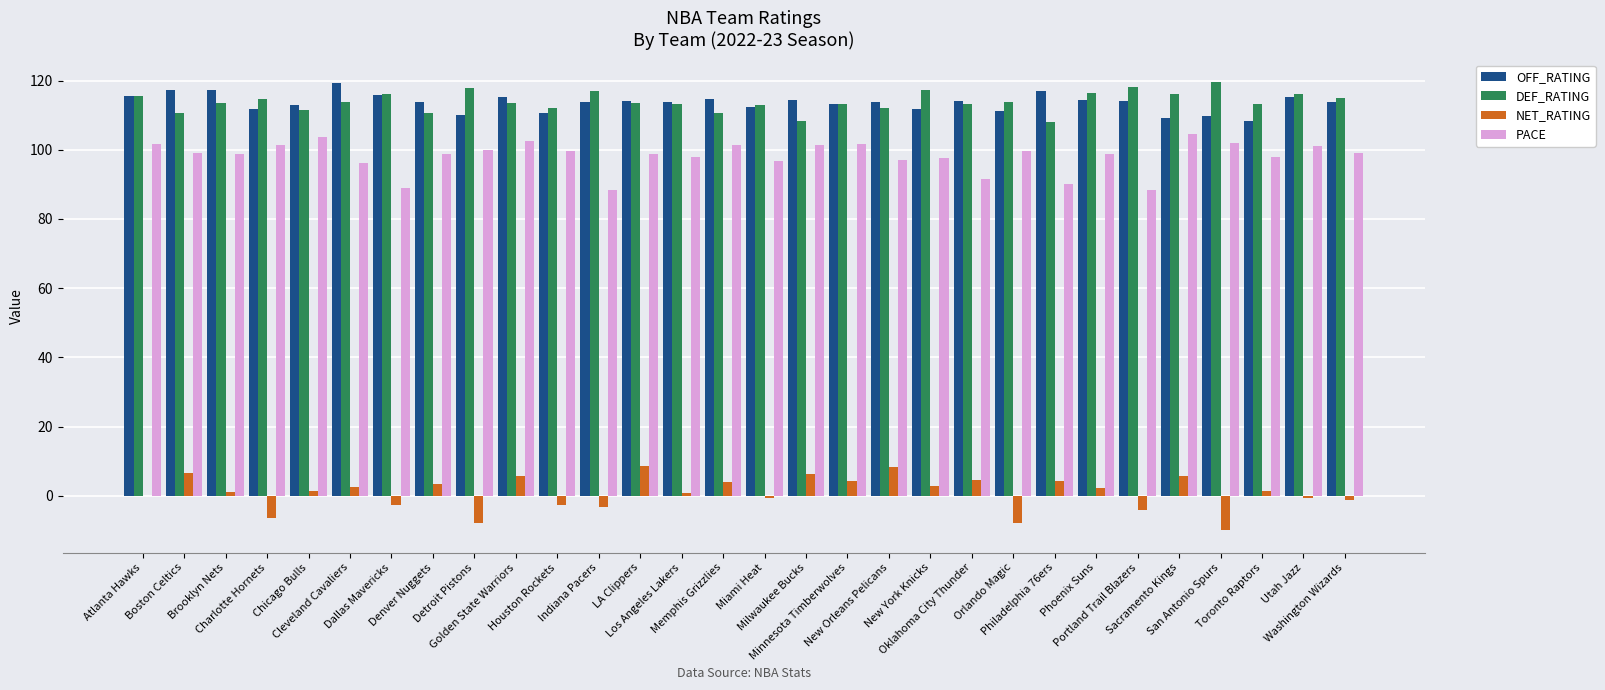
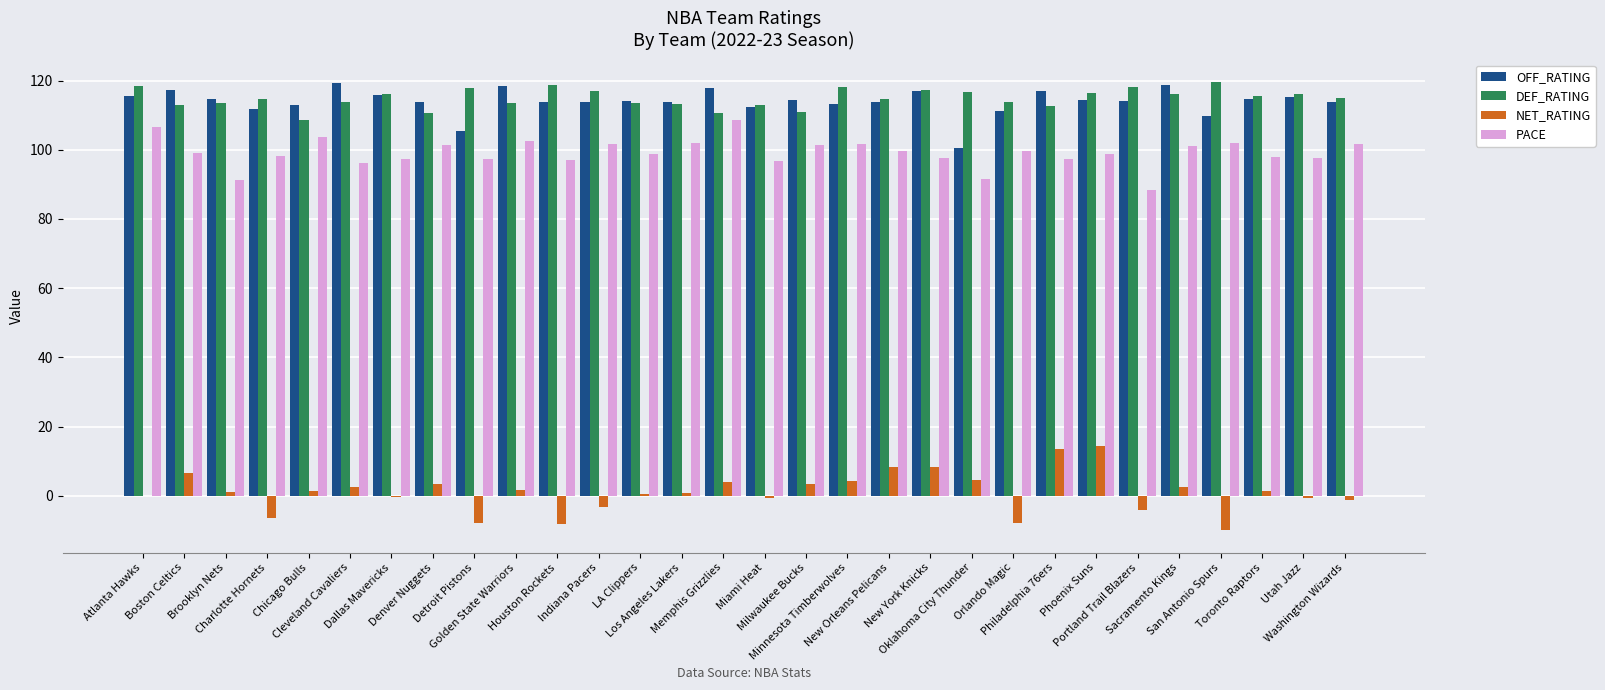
  {
    "OFF_RATING": {
      "Atlanta Hawks": 116,
      "Boston Celtics": 117,
-     "Brooklyn Nets": 117,
+     "Brooklyn Nets": 115,
      "Charlotte Hornets": 112,
      "Chicago Bulls": 113,
      "Cleveland Cavaliers": 119,
      "Dallas Mavericks": 116,
      "Denver Nuggets": 114,
-     "Detroit Pistons": 110,
-     "Golden State Warriors": 115,
-     "Houston Rockets": 111,
+     "Detroit Pistons": 105,
+     "Golden State Warriors": 118,
+     "Houston Rockets": 114,
      "Indiana Pacers": 114,
      "LA Clippers": 114,
      "Los Angeles Lakers": 114,
-     "Memphis Grizzlies": 115,
+     "Memphis Grizzlies": 118,
      "Miami Heat": 112,
      "Milwaukee Bucks": 114,
      "Minnesota Timberwolves": 113,
      "New Orleans Pelicans": 114,
-     "New York Knicks": 112,
-     "Oklahoma City Thunder": 114,
+     "New York Knicks": 117,
+     "Oklahoma City Thunder": 101,
      "Orlando Magic": 111,
      "Philadelphia 76ers": 117,
      "Phoenix Suns": 115,
      "Portland Trail Blazers": 114,
-     "Sacramento Kings": 109,
+     "Sacramento Kings": 119,
      "San Antonio Spurs": 110,
-     "Toronto Raptors": 108,
+     "Toronto Raptors": 115,
      "Utah Jazz": 115,
      "Washington Wizards": 114
    },
    "DEF_RATING": {
-     "Atlanta Hawks": 115,
-     "Boston Celtics": 111,
+     "Atlanta Hawks": 118,
+     "Boston Celtics": 113,
      "Brooklyn Nets": 114,
      "Charlotte Hornets": 115,
-     "Chicago Bulls": 112,
+     "Chicago Bulls": 109,
      "Cleveland Cavaliers": 114,
      "Dallas Mavericks": 116,
      "Denver Nuggets": 111,
      "Detroit Pistons": 118,
      "Golden State Warriors": 113,
-     "Houston Rockets": 112,
+     "Houston Rockets": 119,
      "Indiana Pacers": 117,
      "LA Clippers": 114,
      "Los Angeles Lakers": 113,
      "Memphis Grizzlies": 111,
      "Miami Heat": 113,
-     "Milwaukee Bucks": 108,
-     "Minnesota Timberwolves": 113,
-     "New Orleans Pelicans": 112,
+     "Milwaukee Bucks": 111,
+     "Minnesota Timberwolves": 118,
+     "New Orleans Pelicans": 115,
      "New York Knicks": 117,
-     "Oklahoma City Thunder": 113,
+     "Oklahoma City Thunder": 117,
      "Orlando Magic": 114,
-     "Philadelphia 76ers": 108,
+     "Philadelphia 76ers": 113,
      "Phoenix Suns": 116,
      "Portland Trail Blazers": 118,
      "Sacramento Kings": 116,
      "San Antonio Spurs": 120,
-     "Toronto Raptors": 113,
+     "Toronto Raptors": 116,
      "Utah Jazz": 116,
      "Washington Wizards": 115
    },
    "NET_RATING": {
      "Boston Celtics": 7,
      "Brooklyn Nets": 1,
      "Charlotte Hornets": -6,
      "Chicago Bulls": 1,
      "Cleveland Cavaliers": 3,
-     "Dallas Mavericks": -3,
+     "Dallas Mavericks": 0,
      "Denver Nuggets": 3,
      "Detroit Pistons": -8,
-     "Golden State Warriors": 6,
-     "Houston Rockets": -3,
+     "Golden State Warriors": 2,
+     "Houston Rockets": -8,
      "Indiana Pacers": -3,
-     "LA Clippers": 9,
+     "LA Clippers": 1,
      "Memphis Grizzlies": 4,
-     "Milwaukee Bucks": 6,
+     "Milwaukee Bucks": 3,
      "Minnesota Timberwolves": 4,
      "New Orleans Pelicans": 8,
-     "New York Knicks": 3,
+     "New York Knicks": 8,
      "Oklahoma City Thunder": 5,
      "Orlando Magic": -8,
-     "Philadelphia 76ers": 4,
-     "Phoenix Suns": 2,
+     "Philadelphia 76ers": 14,
+     "Phoenix Suns": 14,
      "Portland Trail Blazers": -4,
-     "Sacramento Kings": 6,
+     "Sacramento Kings": 3,
      "San Antonio Spurs": -10,
      "Toronto Raptors": 2,
      "Washington Wizards": -1
    },
    "PACE": {
-     "Atlanta Hawks": 102,
+     "Atlanta Hawks": 107,
      "Boston Celtics": 99,
-     "Brooklyn Nets": 99,
-     "Charlotte Hornets": 101,
+     "Brooklyn Nets": 91,
+     "Charlotte Hornets": 98,
      "Chicago Bulls": 104,
      "Cleveland Cavaliers": 96,
-     "Dallas Mavericks": 89,
-     "Denver Nuggets": 99,
-     "Detroit Pistons": 100,
+     "Dallas Mavericks": 97,
+     "Denver Nuggets": 101,
+     "Detroit Pistons": 97,
      "Golden State Warriors": 103,
-     "Houston Rockets": 100,
-     "Indiana Pacers": 88,
+     "Houston Rockets": 97,
+     "Indiana Pacers": 102,
      "LA Clippers": 99,
-     "Los Angeles Lakers": 98,
-     "Memphis Grizzlies": 102,
+     "Los Angeles Lakers": 102,
+     "Memphis Grizzlies": 109,
      "Miami Heat": 97,
      "Milwaukee Bucks": 101,
      "Minnesota Timberwolves": 102,
-     "New Orleans Pelicans": 97,
+     "New Orleans Pelicans": 100,
      "New York Knicks": 98,
      "Oklahoma City Thunder": 91,
      "Orlando Magic": 100,
-     "Philadelphia 76ers": 90,
+     "Philadelphia 76ers": 97,
      "Phoenix Suns": 99,
      "Portland Trail Blazers": 88,
-     "Sacramento Kings": 105,
+     "Sacramento Kings": 101,
      "San Antonio Spurs": 102,
      "Toronto Raptors": 98,
-     "Utah Jazz": 101,
-     "Washington Wizards": 99
+     "Utah Jazz": 98,
+     "Washington Wizards": 102
    }
  }
